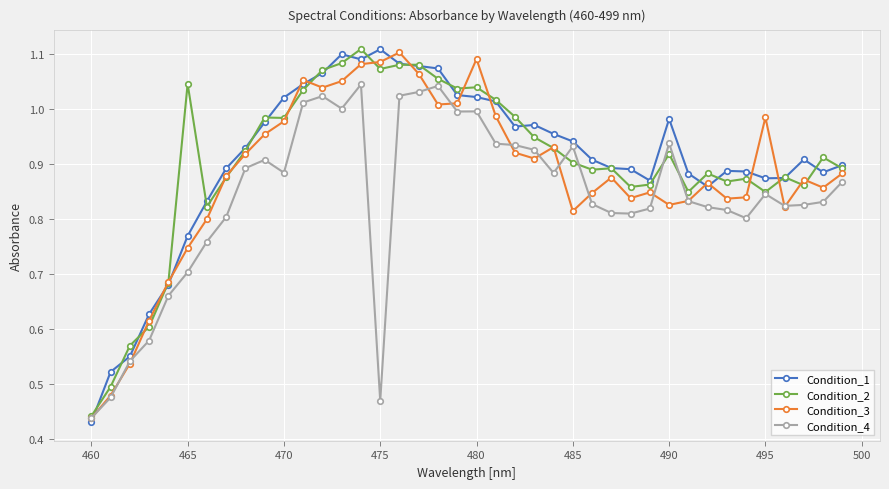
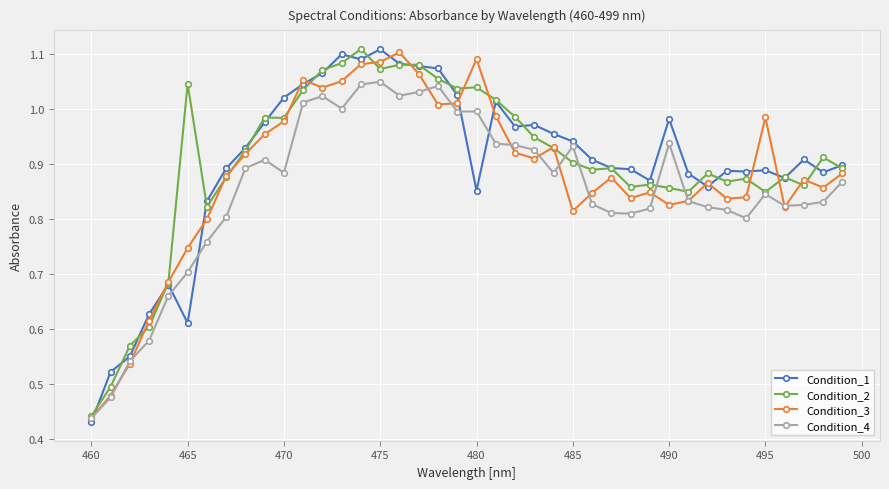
  {
    "Condition_1": {
      "460": 0.43,
-     "465": 0.77,
+     "465": 0.61,
      "470": 1.02,
      "475": 1.11,
-     "480": 1.02,
+     "480": 0.85,
      "485": 0.94,
      "490": 0.98,
-     "495": 0.87
+     "495": 0.89
    },
    "Condition_2": {
      "465": 1.05,
      "470": 0.98,
      "475": 1.07,
      "480": 1.04,
      "485": 0.90,
-     "490": 0.92
+     "490": 0.86
    },
    "Condition_3": {
      "465": 0.75,
      "470": 0.98,
      "475": 1.09,
      "480": 1.09,
      "485": 0.81,
      "490": 0.83,
      "495": 0.99
    },
    "Condition_4": {
      "465": 0.70,
      "470": 0.88,
-     "475": 0.47,
+     "475": 1.05,
      "480": 1.00,
      "485": 0.93,
      "490": 0.94
    }
  }
